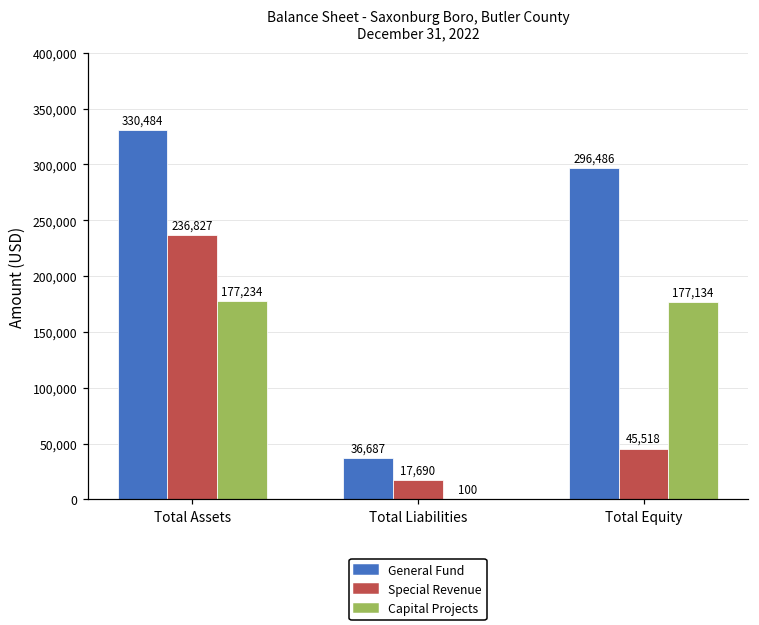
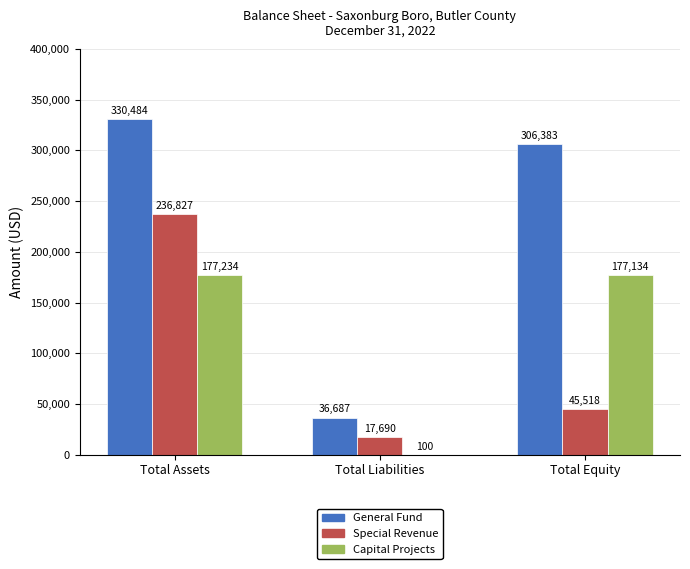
  {
    "General Fund": {
      "Total Assets": "330,484",
      "Total Liabilities": "36,687",
-     "Total Equity": "296,486"
+     "Total Equity": "306,383"
    },
    "Special Revenue": {
      "Total Assets": "236,827",
      "Total Liabilities": "17,690",
      "Total Equity": "45,518"
    },
    "Capital Projects": {
      "Total Assets": "177,234",
      "Total Liabilities": "100",
      "Total Equity": "177,134"
    }
  }
